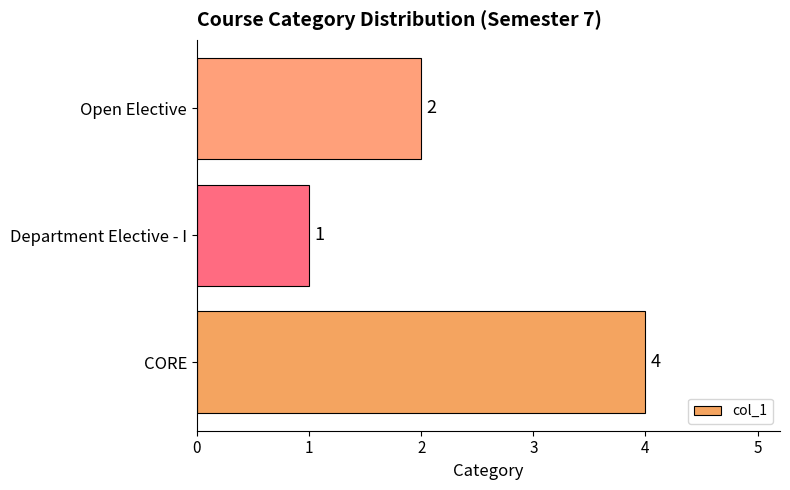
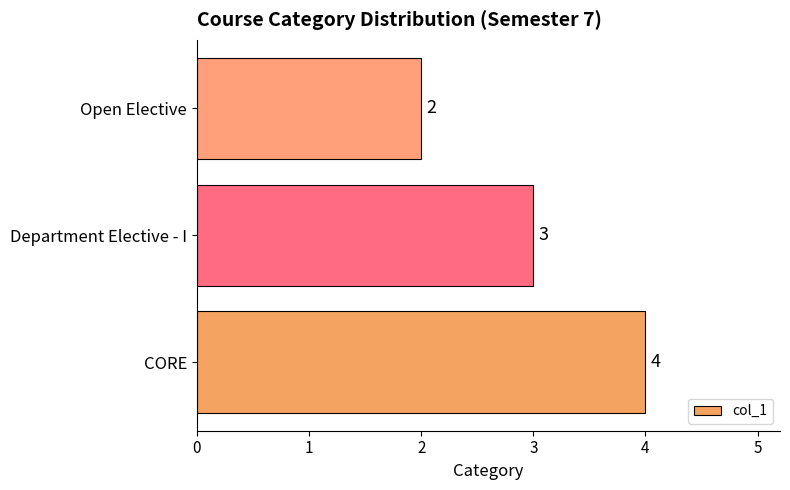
  {
    "Open Elective": 2,
-   "Department Elective - I": 1,
+   "Department Elective - I": 3,
    "CORE": 4
  }
